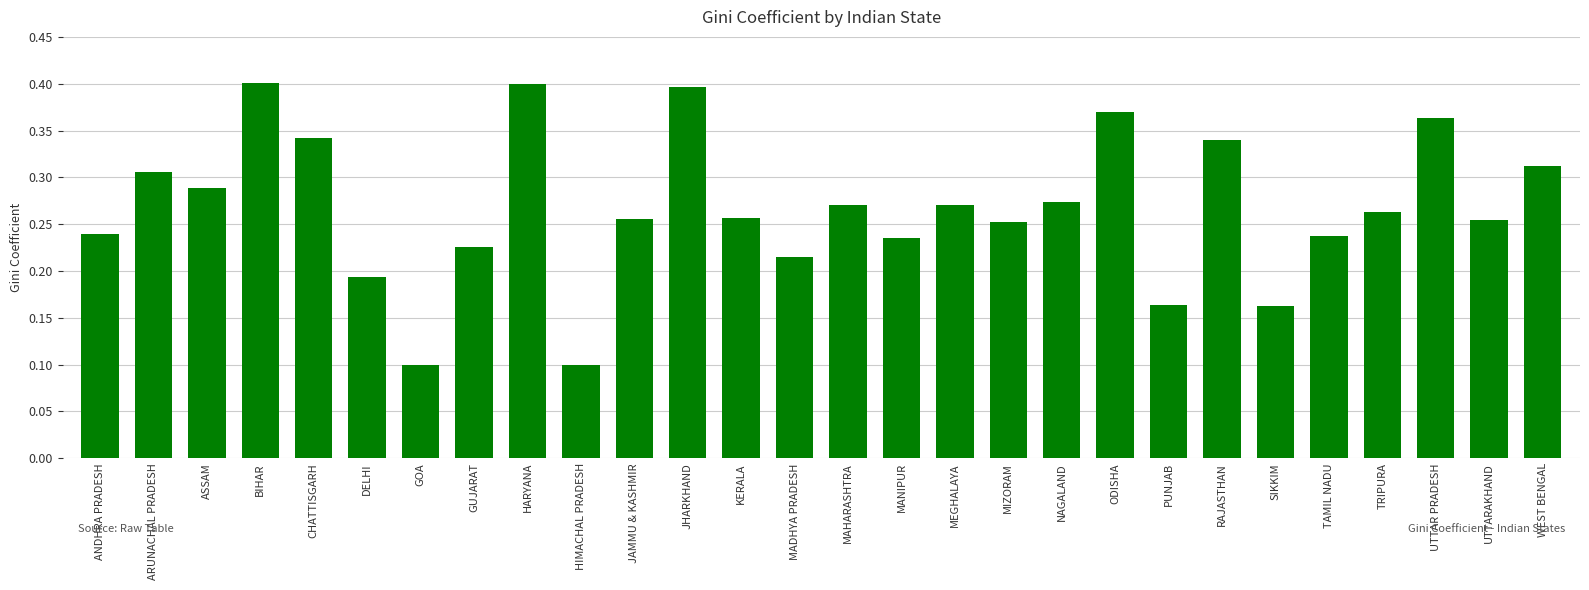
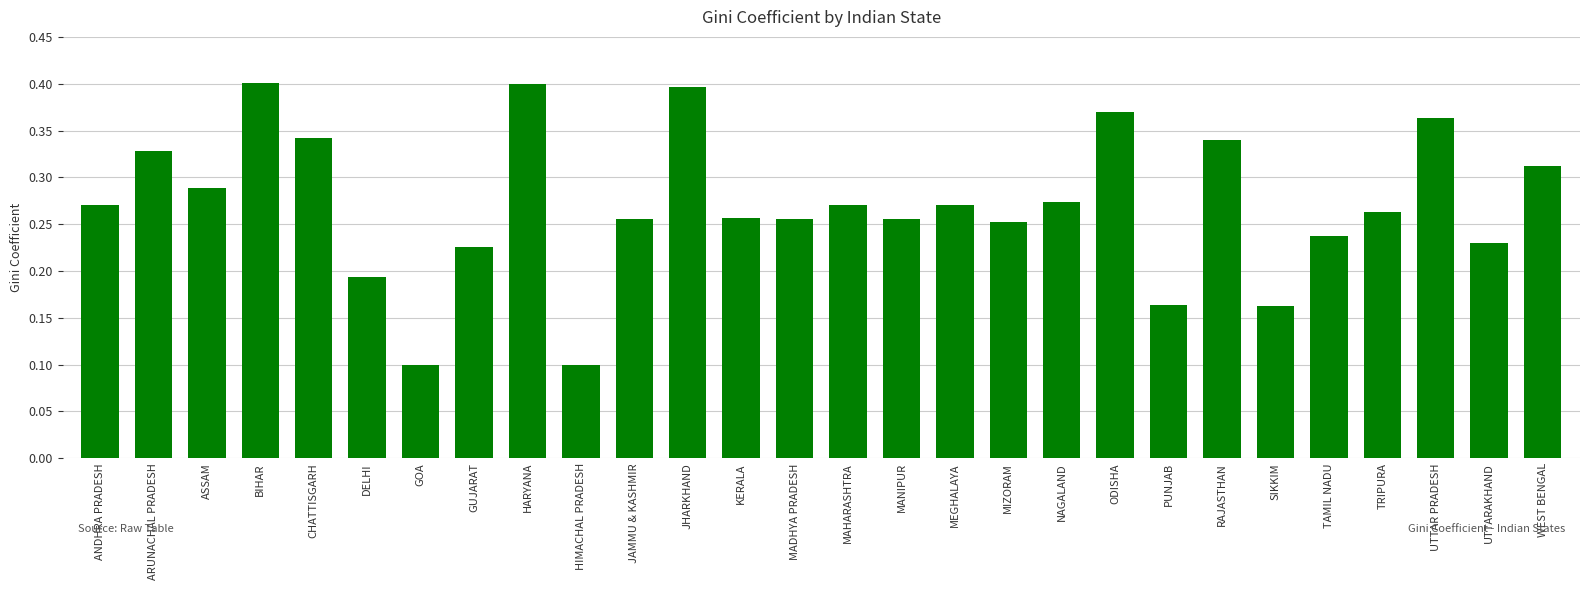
  {
-   "ANDHRA PRADESH": 0.24,
-   "ARUNACHAL PRADESH": 0.31,
+   "ANDHRA PRADESH": 0.27,
+   "ARUNACHAL PRADESH": 0.33,
    "ASSAM": 0.29,
    "BIHAR": 0.40,
    "CHATTISGARH": 0.34,
    "DELHI": 0.19,
    "GOA": 0.10,
    "GUJARAT": 0.23,
    "HARYANA": 0.40,
    "HIMACHAL PRADESH": 0.10,
    "JAMMU & KASHMIR": 0.26,
    "JHARKHAND": 0.40,
    "KERALA": 0.26,
-   "MADHYA PRADESH": 0.22,
+   "MADHYA PRADESH": 0.26,
    "MAHARASHTRA": 0.27,
-   "MANIPUR": 0.24,
+   "MANIPUR": 0.26,
    "MEGHALAYA": 0.27,
    "MIZORAM": 0.25,
    "NAGALAND": 0.27,
    "ODISHA": 0.37,
    "PUNJAB": 0.16,
    "RAJASTHAN": 0.34,
    "SIKKIM": 0.16,
    "TAMIL NADU": 0.24,
    "TRIPURA": 0.26,
    "UTTAR PRADESH": 0.36,
-   "UTTARAKHAND": 0.25,
+   "UTTARAKHAND": 0.23,
    "WEST BENGAL": 0.31
  }
